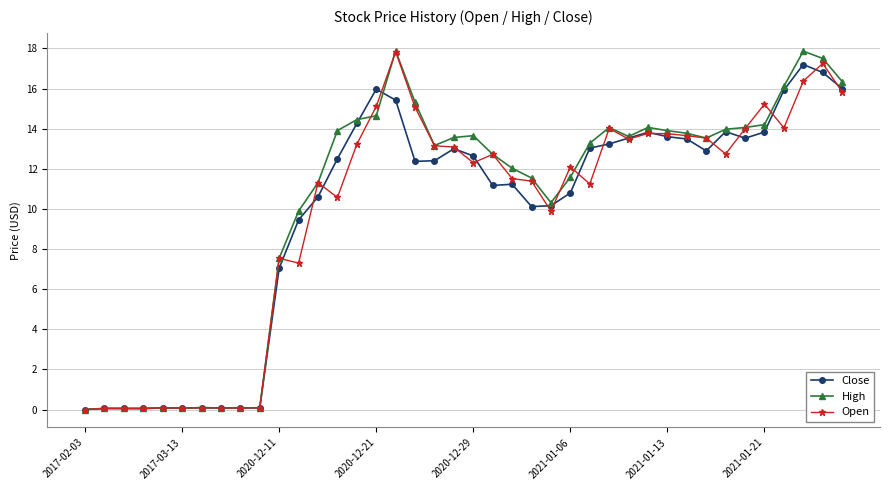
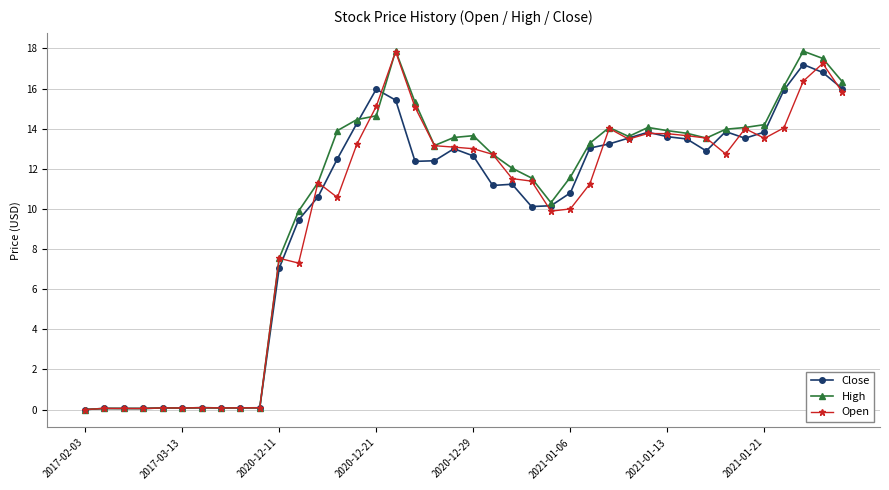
  {
    "Close": {
      "2020-12-11": 7.0,
      "2020-12-21": 16.0,
      "2020-12-29": 12.6,
      "2021-01-06": 10.8,
      "2021-01-13": 13.6,
      "2021-01-21": 13.8
    },
    "High": {
      "2020-12-21": 14.6,
      "2020-12-29": 13.7,
      "2021-01-06": 11.6,
      "2021-01-13": 13.9,
      "2021-01-21": 14.2
    },
    "Open": {
      "2020-12-21": 15.1,
-     "2020-12-29": 12.3,
-     "2021-01-06": 12.1,
+     "2020-12-29": 13.0,
+     "2021-01-06": 10.0,
      "2021-01-13": 13.8,
-     "2021-01-21": 15.2
+     "2021-01-21": 13.5
    }
  }
